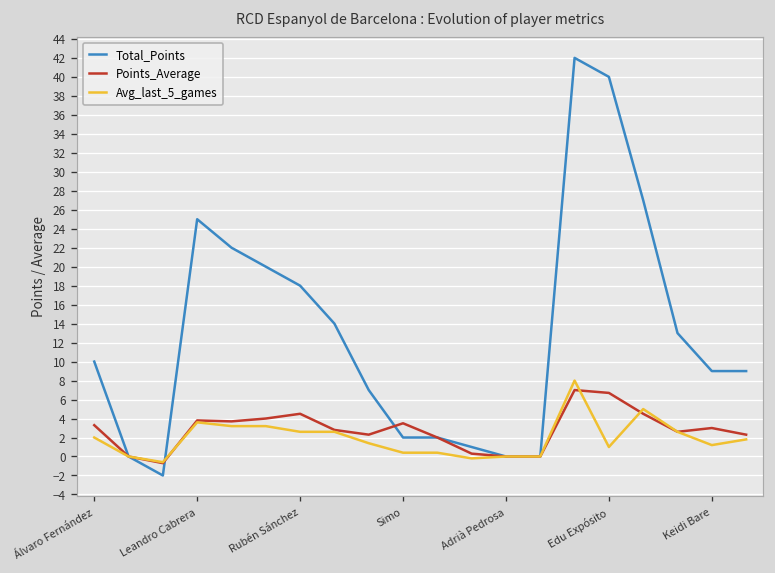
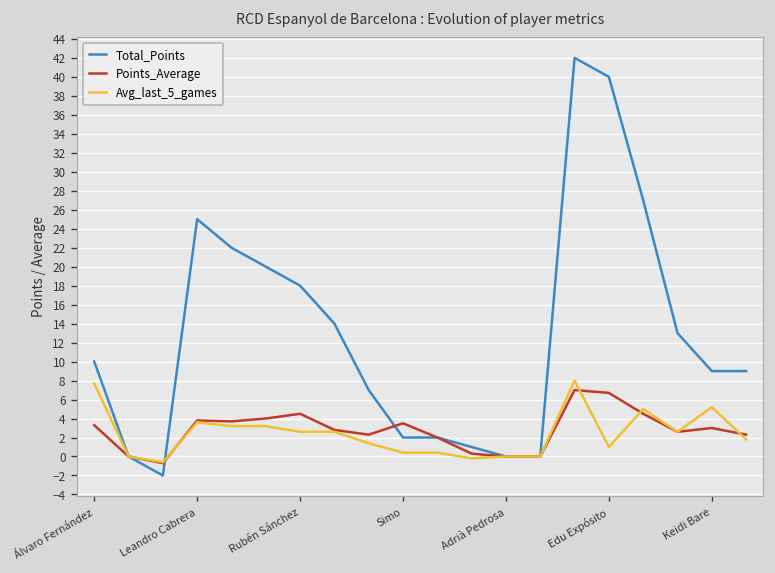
  {
    "Total_Points": {
      "Álvaro Fernández": 10,
      "Leandro Cabrera": 25,
      "Rubén Sánchez": 18,
      "Simo": 2,
      "Edu Expósito": 40,
      "Keidi Bare": 9
    },
    "Points_Average": {
      "Álvaro Fernández": 3,
      "Rubén Sánchez": 5,
      "Simo": 4,
      "Edu Expósito": 7,
      "Keidi Bare": 3
    },
    "Avg_last_5_games": {
-     "Álvaro Fernández": 2,
+     "Álvaro Fernández": 8,
      "Rubén Sánchez": 3,
      "Simo": 0,
      "Edu Expósito": 1,
-     "Keidi Bare": 1
+     "Keidi Bare": 5
    }
  }
